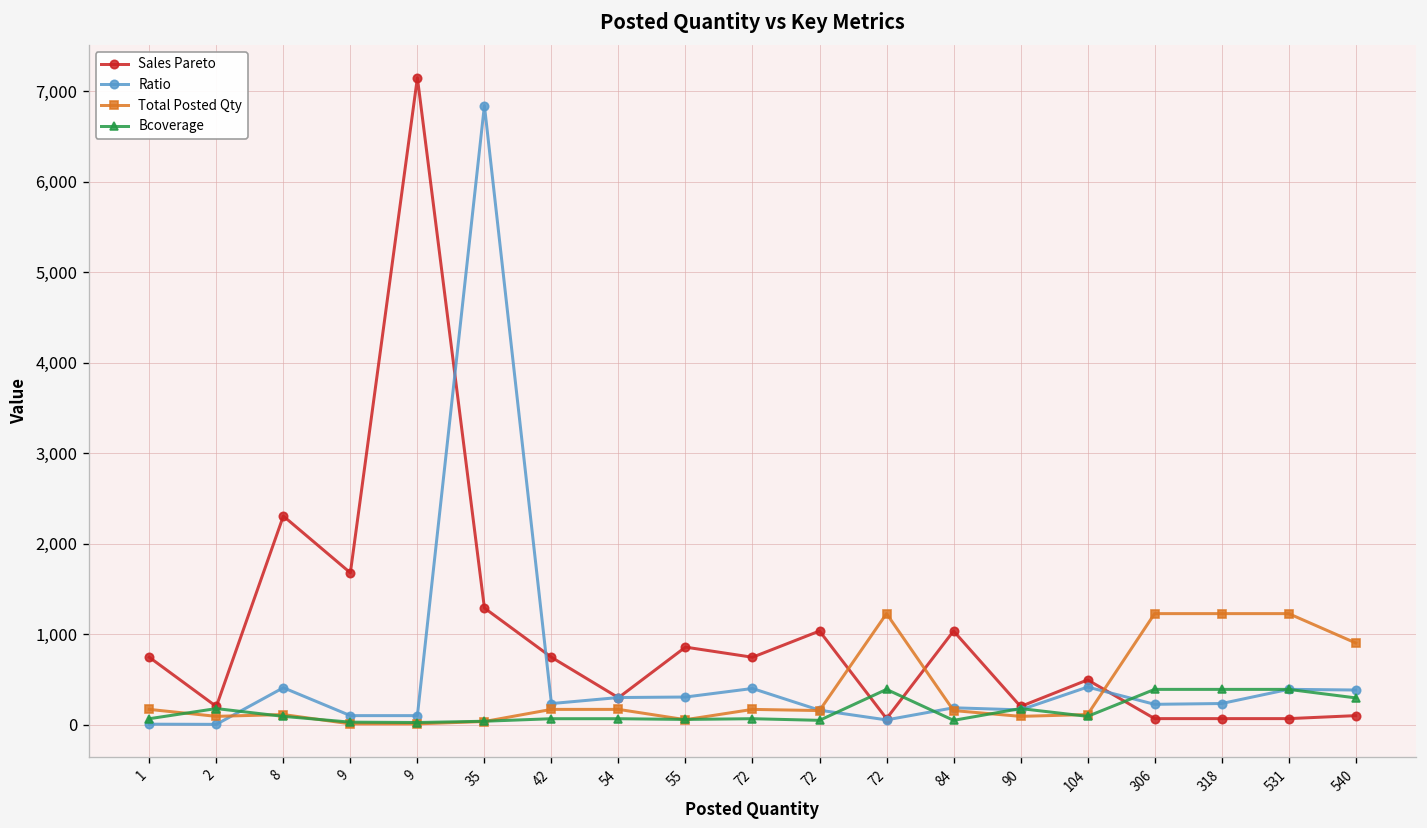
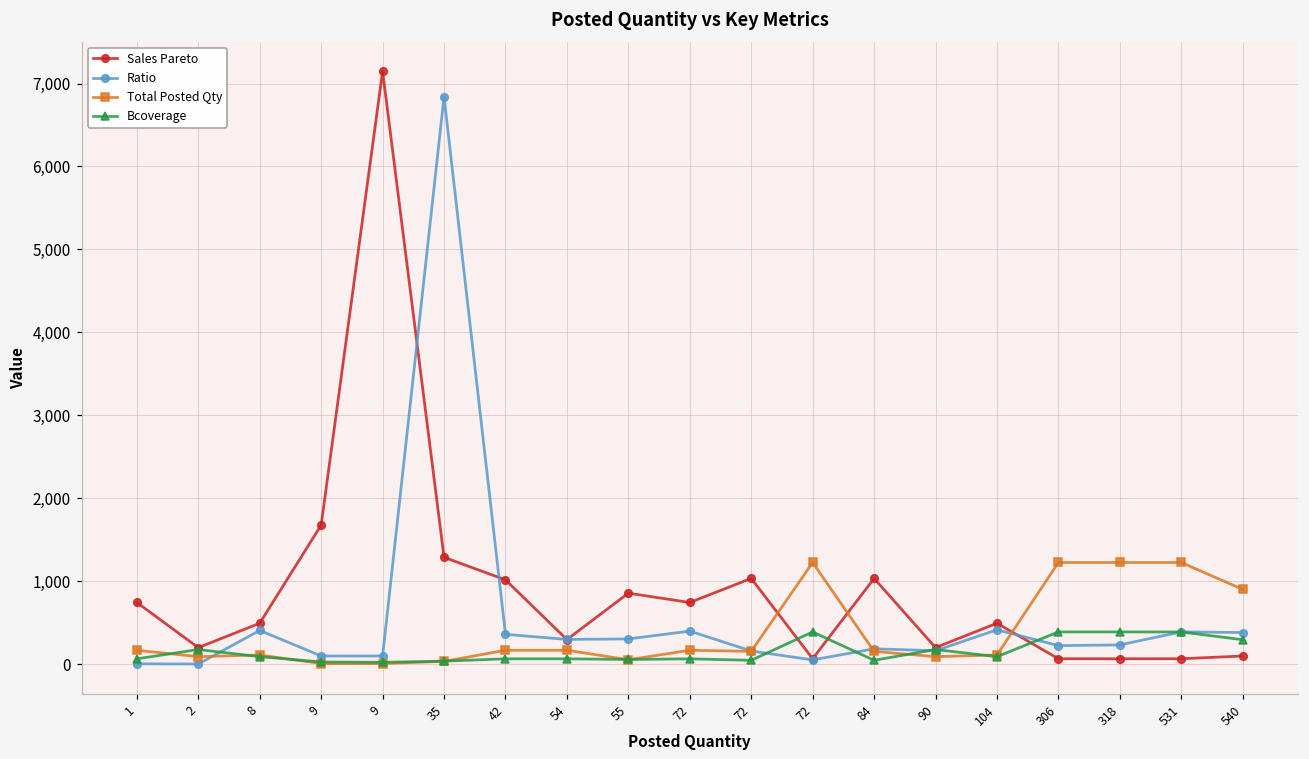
  {
    "Sales Pareto": {
      "1": "700",
-     "8": "2,300",
+     "8": "500",
      "35": "1,300",
-     "42": "700",
+     "42": "1,000",
      "55": "900",
      "84": "1,000",
      "104": "500",
      "306": "100",
      "318": "100",
      "531": "100",
      "540": "100"
    },
    "Ratio": {
      "1": "0",
      "2": "0",
      "8": "400",
      "35": "6,800",
-     "42": "200",
+     "42": "400",
      "55": "300",
      "104": "400",
      "306": "200",
      "318": "200",
      "540": "400"
    },
    "Total Posted Qty": {
      "1": "200",
      "2": "100",
      "42": "200",
      "54": "200",
      "90": "100",
      "306": "1,200",
      "318": "1,200",
      "531": "1,200",
      "540": "900"
    },
    "Bcoverage": {
      "1": "100",
      "42": "100",
      "54": "100",
      "84": "0",
      "306": "400",
      "318": "400",
      "540": "300"
    }
  }
